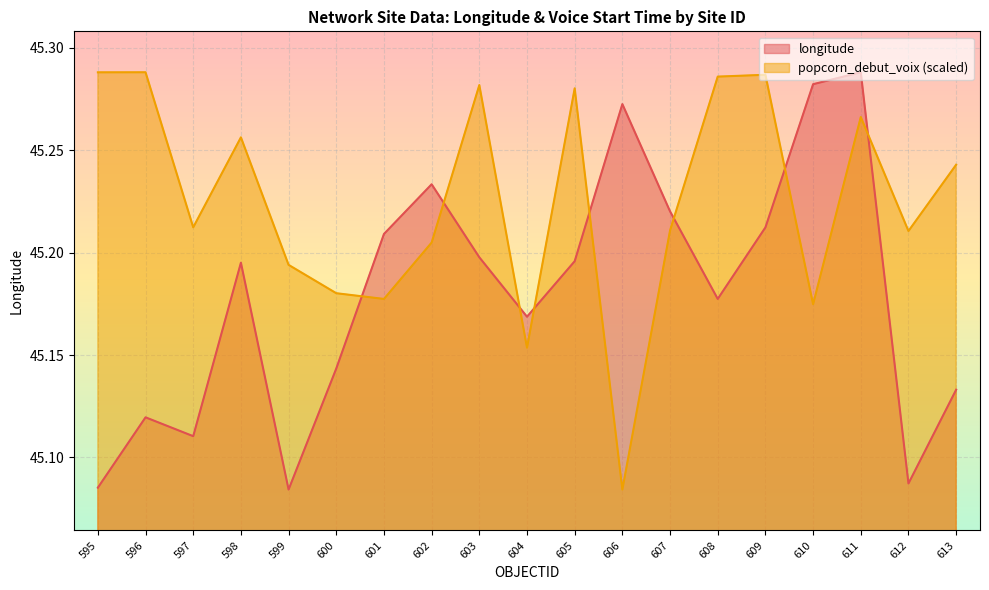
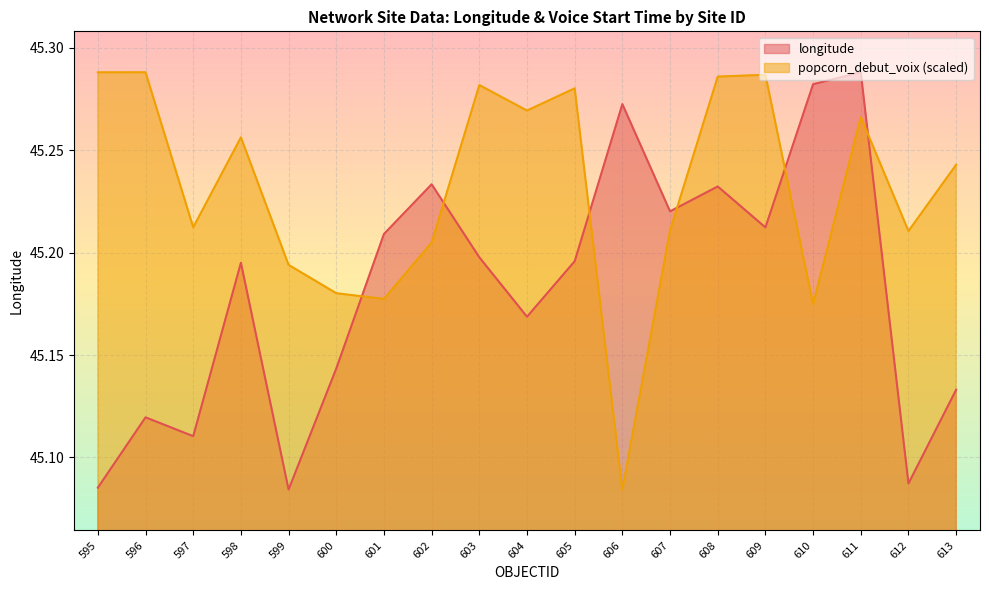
  {
    "longitude": {
      "595": 45.085,
      "596": 45.120,
      "597": 45.110,
      "598": 45.195,
      "599": 45.084,
      "600": 45.143,
      "601": 45.209,
      "602": 45.233,
      "603": 45.198,
      "604": 45.169,
      "605": 45.196,
      "606": 45.273,
      "607": 45.220,
-     "608": 45.177,
+     "608": 45.232,
      "609": 45.212,
      "610": 45.282,
      "612": 45.087,
      "613": 45.133
    },
    "popcorn_debut_voix (scaled)": {
      "595": 45.288,
      "596": 45.288,
      "597": 45.212,
      "598": 45.256,
      "599": 45.194,
      "600": 45.180,
      "601": 45.177,
      "602": 45.205,
      "603": 45.282,
-     "604": 45.154,
+     "604": 45.269,
      "605": 45.280,
      "606": 45.084,
      "607": 45.211,
      "608": 45.286,
      "610": 45.175,
      "611": 45.266,
      "612": 45.211,
      "613": 45.243
    }
  }
